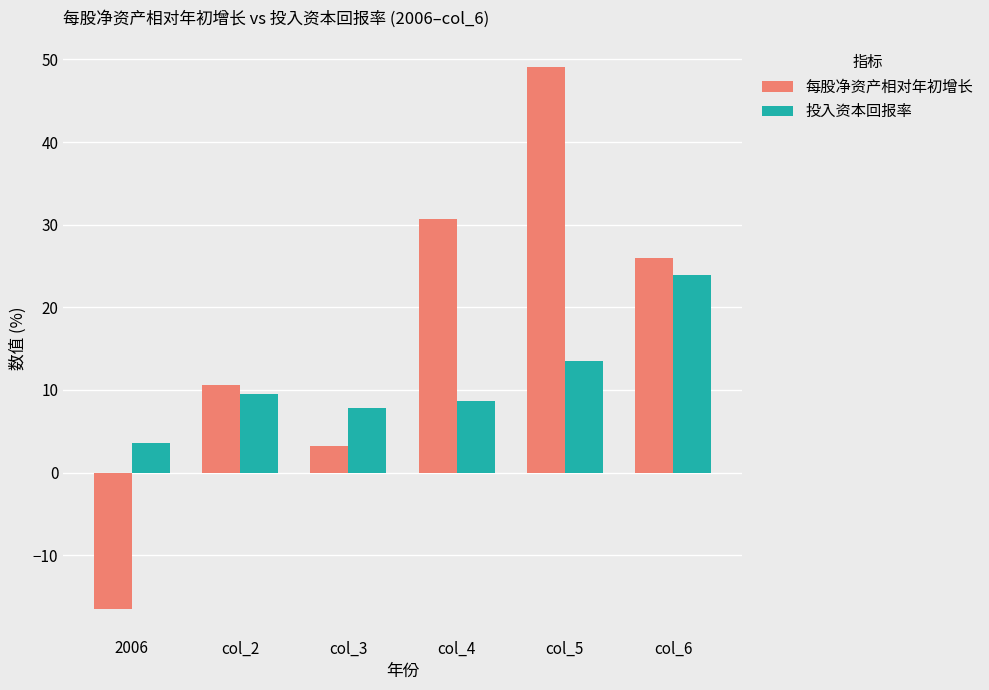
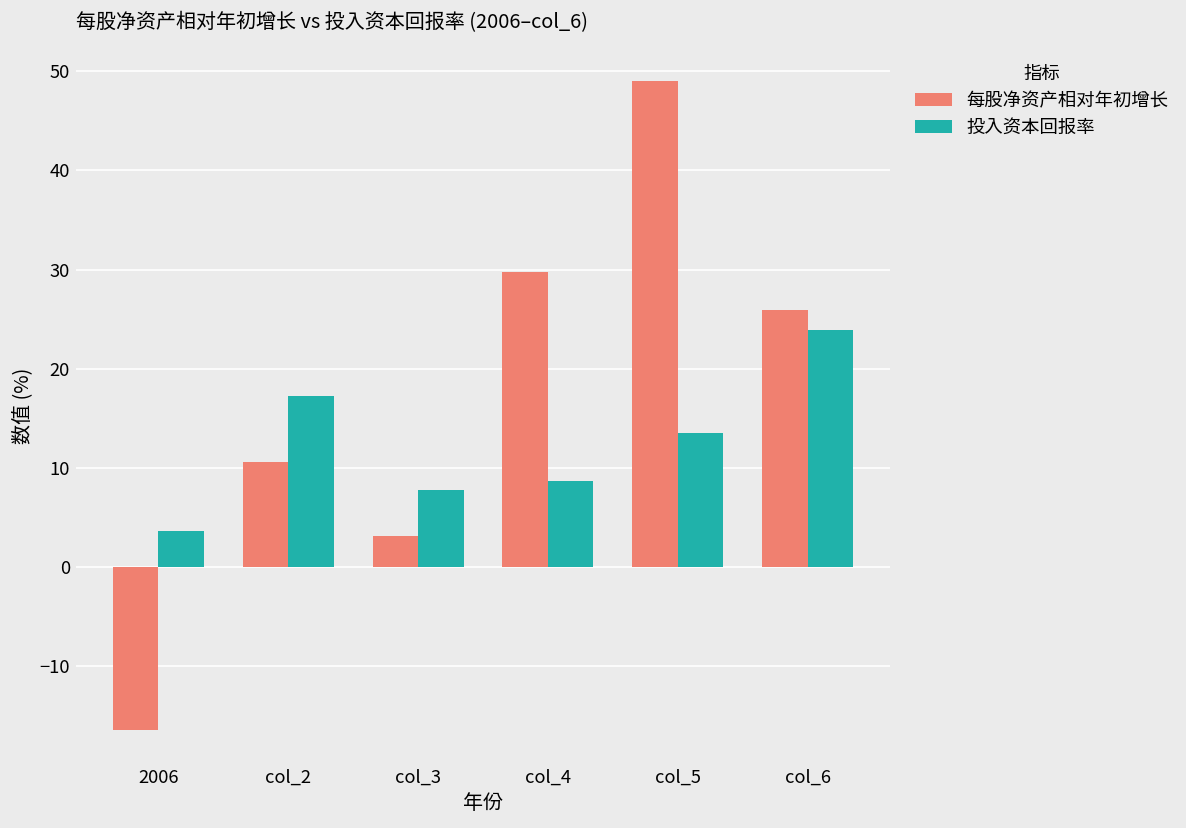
  {
    "每股净资产相对年初增长": {
      "2006": -16,
      "col_2": 11,
      "col_3": 3,
-     "col_4": 31,
+     "col_4": 30,
      "col_5": 49,
      "col_6": 26
    },
    "投入资本回报率": {
      "2006": 4,
-     "col_2": 10,
+     "col_2": 17,
      "col_3": 8,
      "col_4": 9,
      "col_5": 14,
      "col_6": 24
    }
  }
